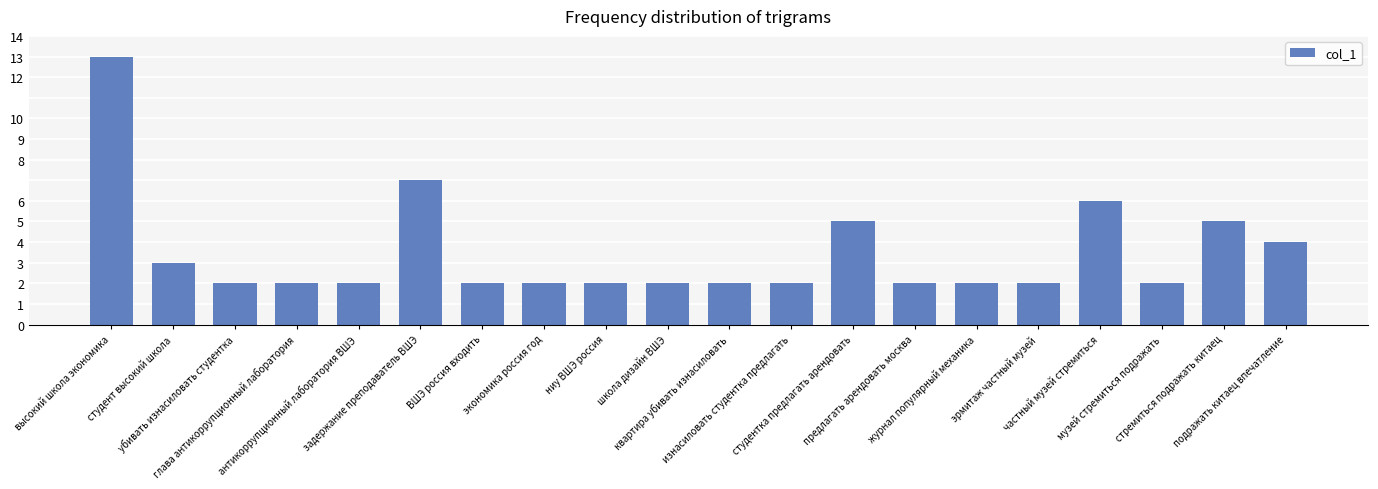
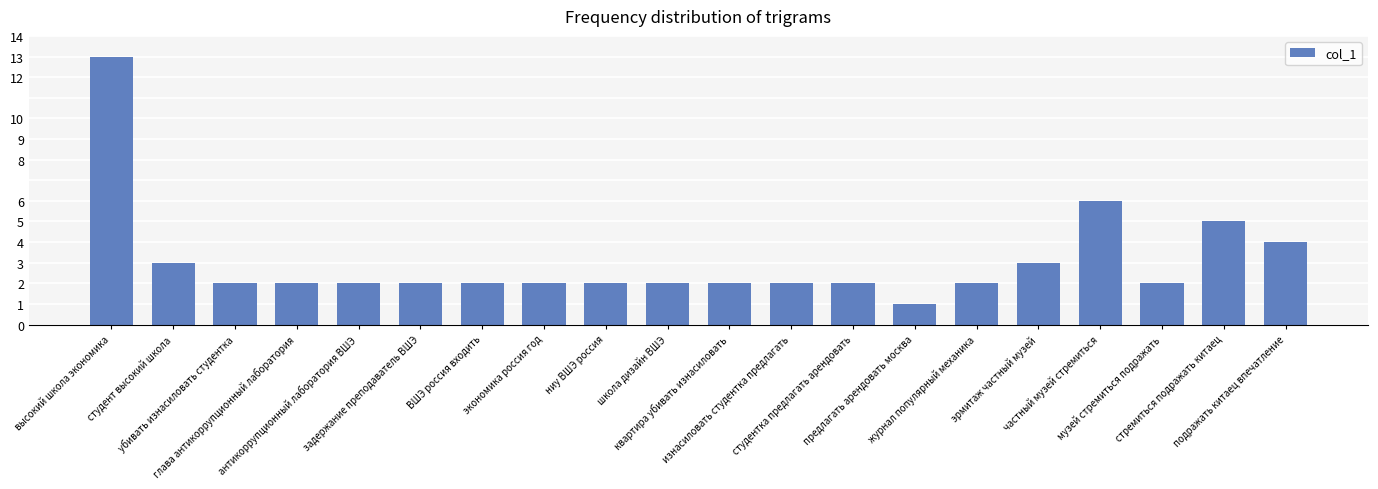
  {
    "высокий школа экономика": 13,
    "студент высокий школа": 3,
    "убивать изнасиловать студентка": 2,
    "глава антикоррупционный лаборатория": 2,
    "антикоррупционный лаборатория ВШЭ": 2,
-   "задержание преподаватель ВШЭ": 7,
+   "задержание преподаватель ВШЭ": 2,
    "ВШЭ россия входить": 2,
    "экономика россия год": 2,
    "ниу ВШЭ россия": 2,
    "школа дизайн ВШЭ": 2,
    "квартира убивать изнасиловать": 2,
    "изнасиловать студентка предлагать": 2,
-   "студентка предлагать арендовать": 5,
-   "предлагать арендовать москва": 2,
+   "студентка предлагать арендовать": 2,
+   "предлагать арендовать москва": 1,
    "журнал популярный механика": 2,
-   "эрмитаж частный музей": 2,
+   "эрмитаж частный музей": 3,
    "частный музей стремиться": 6,
    "музей стремиться подражать": 2,
    "стремиться подражать китаец": 5,
    "подражать китаец впечатление": 4
  }
